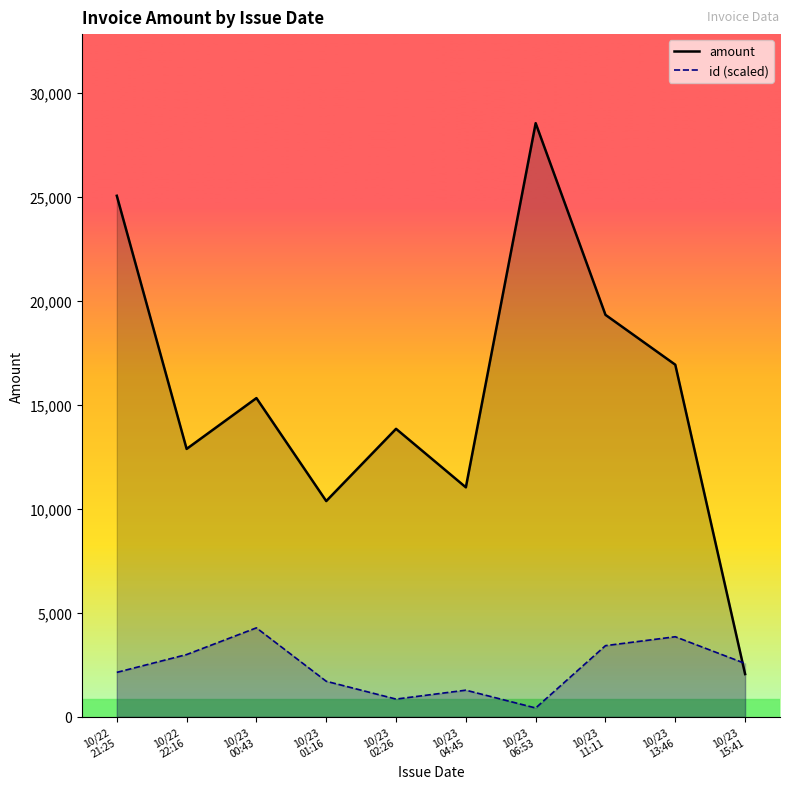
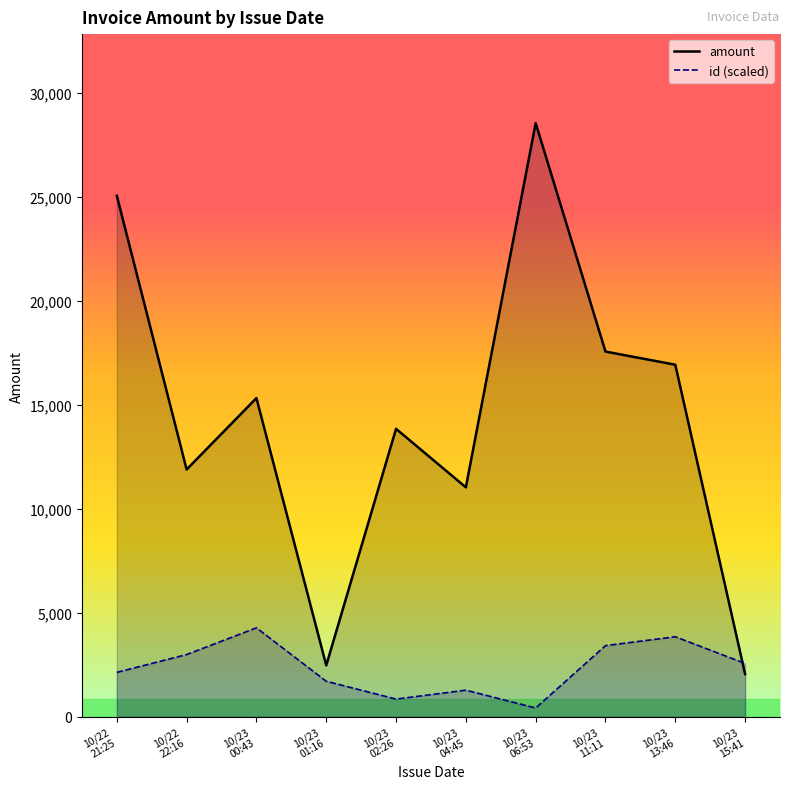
  {
    "amount": {
      "10/22 21:25": "25,100",
-     "10/22 22:16": "12,900",
+     "10/22 22:16": "11,900",
      "10/23 00:43": "15,300",
-     "10/23 01:16": "10,400",
+     "10/23 01:16": "2,500",
      "10/23 02:26": "13,900",
      "10/23 04:45": "11,000",
      "10/23 06:53": "28,500",
-     "10/23 11:11": "19,300",
+     "10/23 11:11": "17,600",
      "10/23 13:46": "16,900",
      "10/23 15:41": "2,100"
    },
    "id (scaled)": {
      "10/22 21:25": "2,100",
      "10/22 22:16": "3,000",
      "10/23 00:43": "4,300",
      "10/23 01:16": "1,700",
      "10/23 04:45": "1,300",
      "10/23 11:11": "3,400",
      "10/23 13:46": "3,900",
      "10/23 15:41": "2,600"
    }
  }
